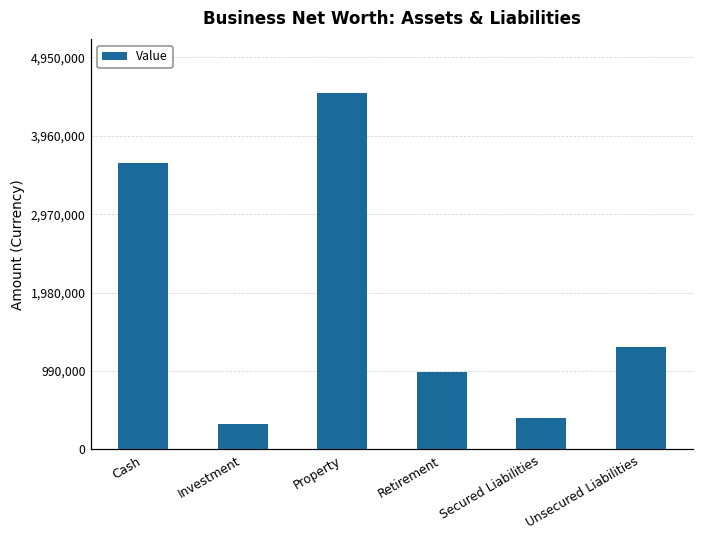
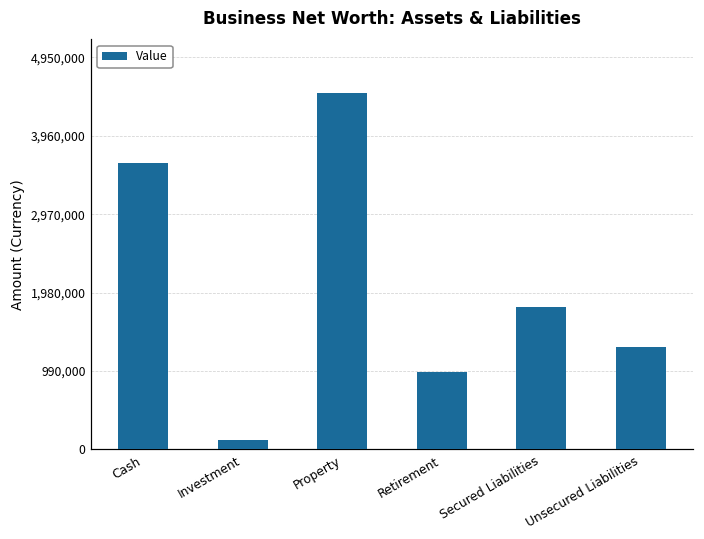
  {
    "Cash": "3,600,000",
-   "Investment": "300,000",
+   "Investment": "100,000",
    "Property": "4,500,000",
    "Retirement": "1,000,000",
-   "Secured Liabilities": "400,000",
+   "Secured Liabilities": "1,800,000",
    "Unsecured Liabilities": "1,300,000"
  }
